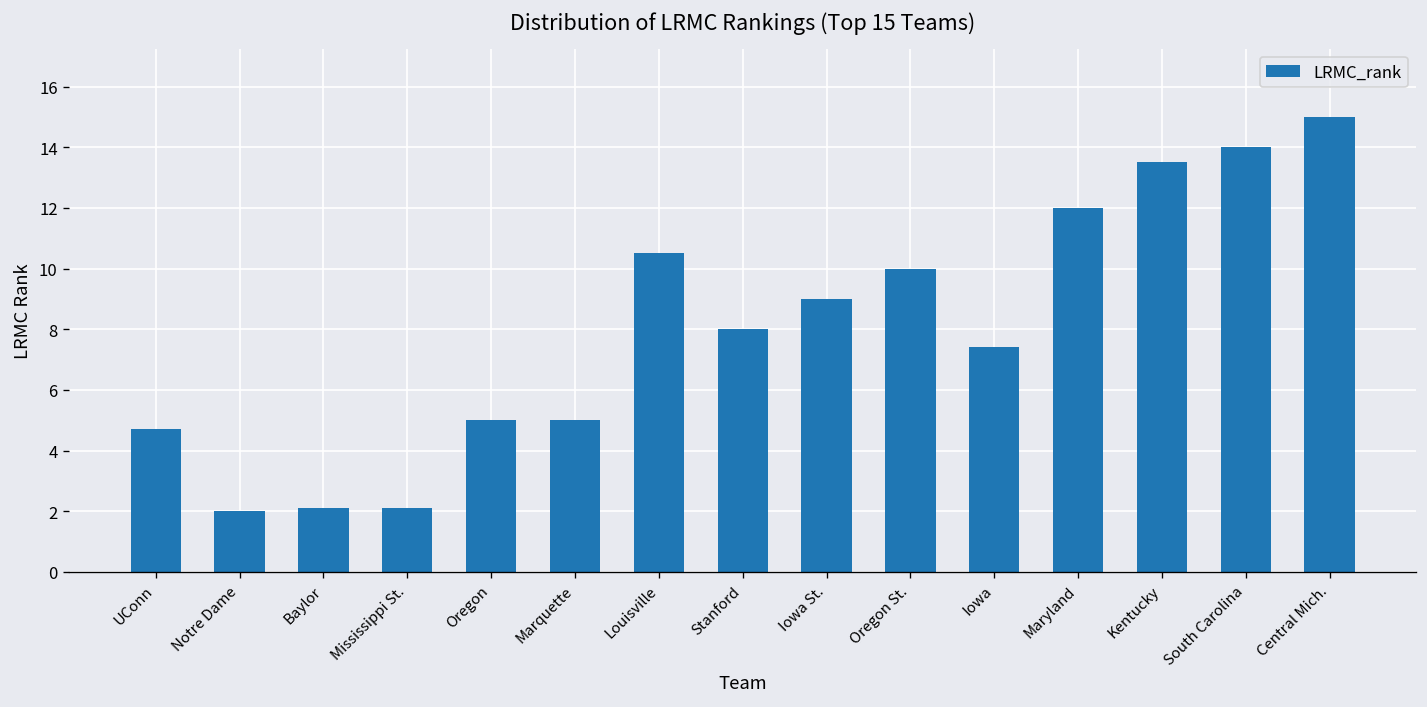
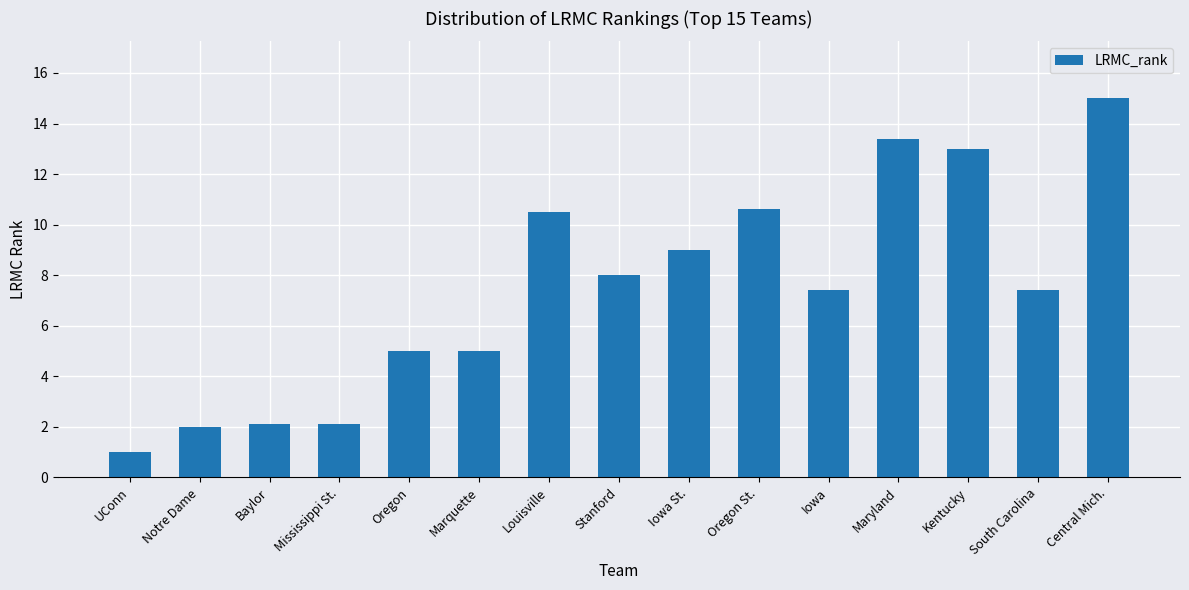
  {
-   "UConn": 4.7,
+   "UConn": 1.0,
    "Notre Dame": 2.0,
    "Baylor": 2.1,
    "Mississippi St.": 2.1,
    "Oregon": 5.0,
    "Marquette": 5.0,
    "Louisville": 10.5,
    "Stanford": 8.0,
    "Iowa St.": 9.0,
-   "Oregon St.": 10.0,
+   "Oregon St.": 10.6,
    "Iowa": 7.4,
-   "Maryland": 12.0,
-   "Kentucky": 13.5,
-   "South Carolina": 14.0,
+   "Maryland": 13.4,
+   "Kentucky": 13.0,
+   "South Carolina": 7.4,
    "Central Mich.": 15.0
  }
